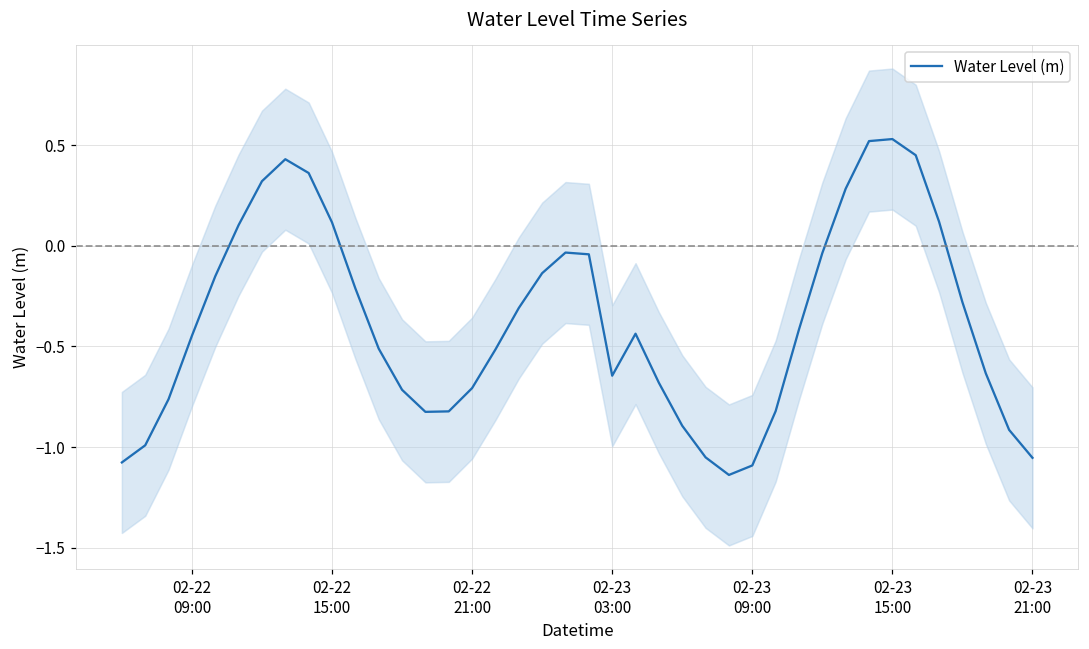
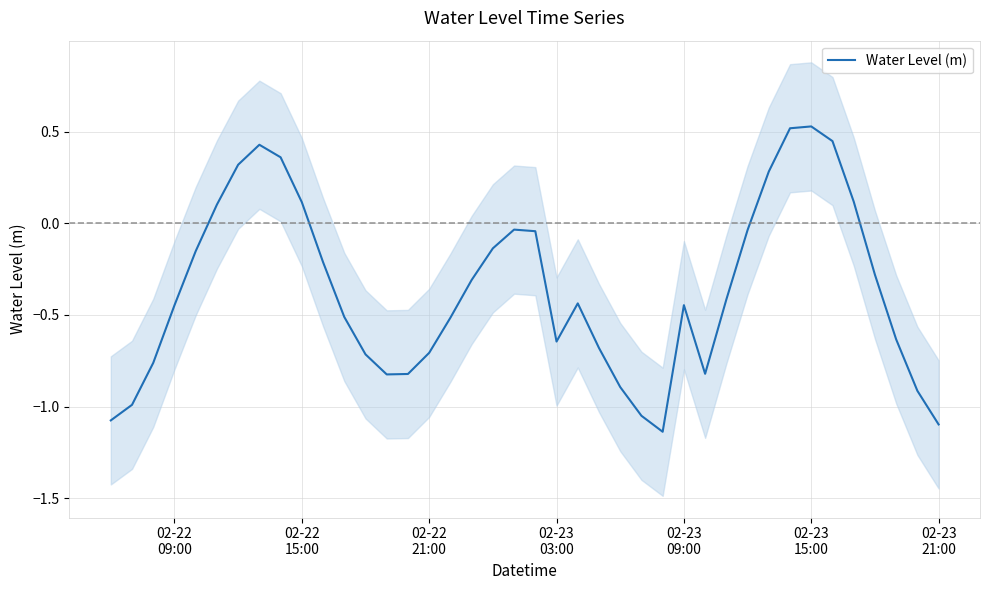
  {
    "Water Level (m)": {
      "02-22 09:00": -0.45,
      "02-22 15:00": 0.12,
      "02-22 21:00": -0.71,
      "02-23 03:00": -0.65,
-     "02-23 09:00": -1.09,
+     "02-23 09:00": -0.45,
      "02-23 15:00": 0.53,
-     "02-23 21:00": -1.05
+     "02-23 21:00": -1.10
    }
  }
